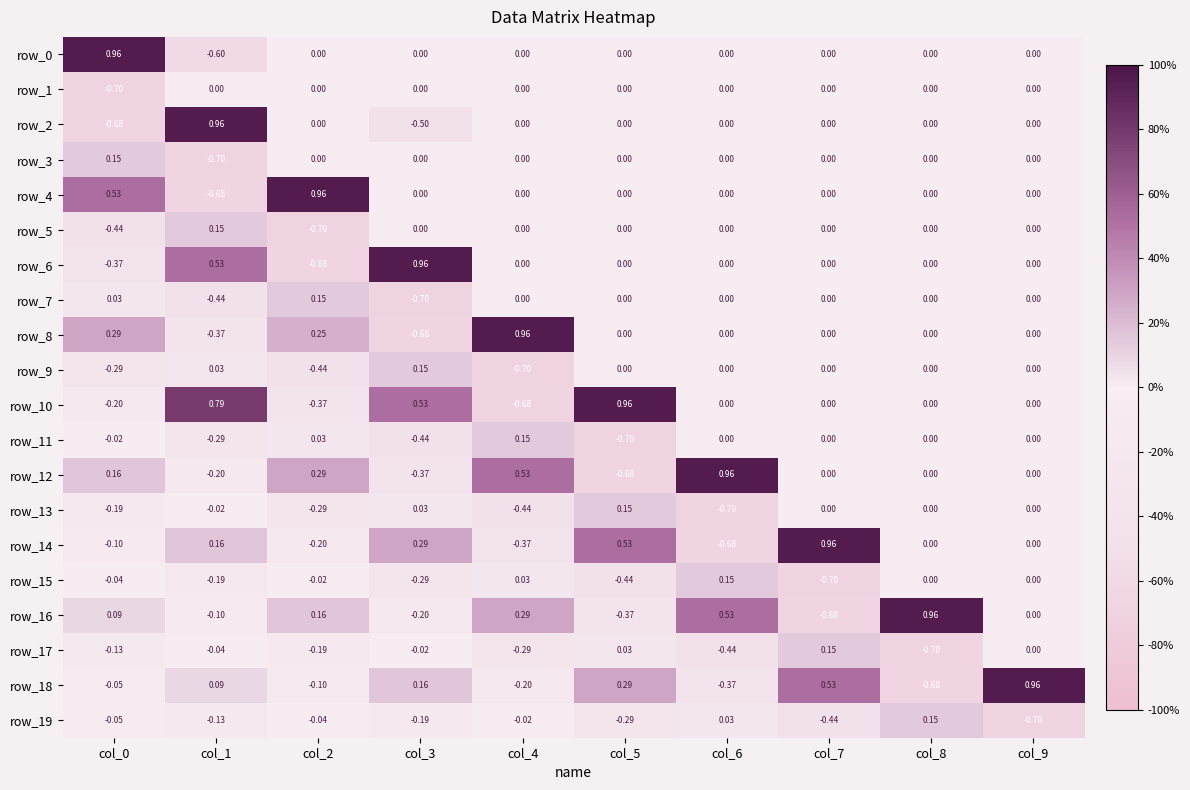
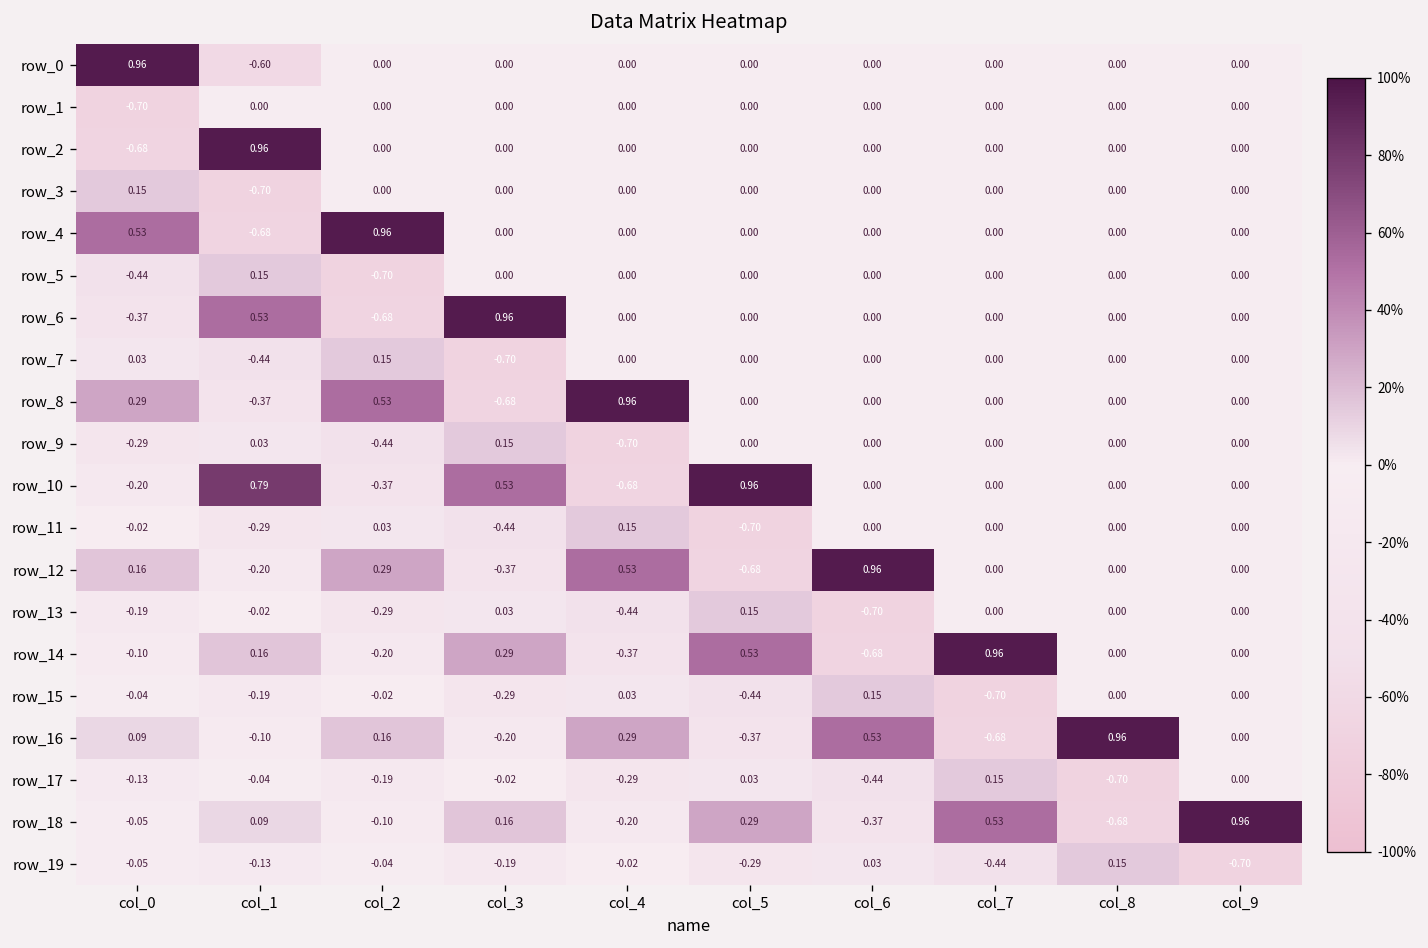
  {
    "row_0": {
      "col_0": 0.96,
      "col_1": -0.60,
      "col_2": 0.00,
      "col_3": 0.00,
      "col_4": 0.00,
      "col_5": 0.00,
      "col_6": 0.00,
      "col_7": 0.00,
      "col_8": 0.00,
      "col_9": 0.00
    },
    "row_1": {
      "col_1": 0.00,
      "col_2": 0.00,
      "col_3": 0.00,
      "col_4": 0.00,
      "col_5": 0.00,
      "col_6": 0.00,
      "col_7": 0.00,
      "col_8": 0.00,
      "col_9": 0.00
    },
    "row_2": {
      "col_1": 0.96,
      "col_2": 0.00,
-     "col_3": -0.50,
+     "col_3": 0.00,
      "col_4": 0.00,
      "col_5": 0.00,
      "col_6": 0.00,
      "col_7": 0.00,
      "col_8": 0.00,
      "col_9": 0.00
    },
    "row_3": {
      "col_0": 0.15,
      "col_2": 0.00,
      "col_3": 0.00,
      "col_4": 0.00,
      "col_5": 0.00,
      "col_6": 0.00,
      "col_7": 0.00,
      "col_8": 0.00,
      "col_9": 0.00
    },
    "row_4": {
      "col_0": 0.53,
      "col_2": 0.96,
      "col_3": 0.00,
      "col_4": 0.00,
      "col_5": 0.00,
      "col_6": 0.00,
      "col_7": 0.00,
      "col_8": 0.00,
      "col_9": 0.00
    },
    "row_5": {
      "col_0": -0.44,
      "col_1": 0.15,
      "col_3": 0.00,
      "col_4": 0.00,
      "col_5": 0.00,
      "col_6": 0.00,
      "col_7": 0.00,
      "col_8": 0.00,
      "col_9": 0.00
    },
    "row_6": {
      "col_0": -0.37,
      "col_1": 0.53,
      "col_3": 0.96,
      "col_4": 0.00,
      "col_5": 0.00,
      "col_6": 0.00,
      "col_7": 0.00,
      "col_8": 0.00,
      "col_9": 0.00
    },
    "row_7": {
      "col_0": 0.03,
      "col_1": -0.44,
      "col_2": 0.15,
      "col_4": 0.00,
      "col_5": 0.00,
      "col_6": 0.00,
      "col_7": 0.00,
      "col_8": 0.00,
      "col_9": 0.00
    },
    "row_8": {
      "col_0": 0.29,
      "col_1": -0.37,
-     "col_2": 0.25,
+     "col_2": 0.53,
      "col_4": 0.96,
      "col_5": 0.00,
      "col_6": 0.00,
      "col_7": 0.00,
      "col_8": 0.00,
      "col_9": 0.00
    },
    "row_9": {
      "col_0": -0.29,
      "col_1": 0.03,
      "col_2": -0.44,
      "col_3": 0.15,
      "col_5": 0.00,
      "col_6": 0.00,
      "col_7": 0.00,
      "col_8": 0.00,
      "col_9": 0.00
    },
    "row_10": {
      "col_0": -0.20,
      "col_1": 0.79,
      "col_2": -0.37,
      "col_3": 0.53,
      "col_5": 0.96,
      "col_6": 0.00,
      "col_7": 0.00,
      "col_8": 0.00,
      "col_9": 0.00
    },
    "row_11": {
      "col_0": -0.02,
      "col_1": -0.29,
      "col_2": 0.03,
      "col_3": -0.44,
      "col_4": 0.15,
      "col_6": 0.00,
      "col_7": 0.00,
      "col_8": 0.00,
      "col_9": 0.00
    },
    "row_12": {
      "col_0": 0.16,
      "col_1": -0.20,
      "col_2": 0.29,
      "col_3": -0.37,
      "col_4": 0.53,
      "col_6": 0.96,
      "col_7": 0.00,
      "col_8": 0.00,
      "col_9": 0.00
    },
    "row_13": {
      "col_0": -0.19,
      "col_1": -0.02,
      "col_2": -0.29,
      "col_3": 0.03,
      "col_4": -0.44,
      "col_5": 0.15,
      "col_7": 0.00,
      "col_8": 0.00,
      "col_9": 0.00
    },
    "row_14": {
      "col_0": -0.10,
      "col_1": 0.16,
      "col_2": -0.20,
      "col_3": 0.29,
      "col_4": -0.37,
      "col_5": 0.53,
      "col_7": 0.96,
      "col_8": 0.00,
      "col_9": 0.00
    },
    "row_15": {
      "col_0": -0.04,
      "col_1": -0.19,
      "col_2": -0.02,
      "col_3": -0.29,
      "col_4": 0.03,
      "col_5": -0.44,
      "col_6": 0.15,
      "col_8": 0.00,
      "col_9": 0.00
    },
    "row_16": {
      "col_0": 0.09,
      "col_1": -0.10,
      "col_2": 0.16,
      "col_3": -0.20,
      "col_4": 0.29,
      "col_5": -0.37,
      "col_6": 0.53,
      "col_8": 0.96,
      "col_9": 0.00
    },
    "row_17": {
      "col_0": -0.13,
      "col_1": -0.04,
      "col_2": -0.19,
      "col_3": -0.02,
      "col_4": -0.29,
      "col_5": 0.03,
      "col_6": -0.44,
      "col_7": 0.15,
      "col_9": 0.00
    },
    "row_18": {
      "col_0": -0.05,
      "col_1": 0.09,
      "col_2": -0.10,
      "col_3": 0.16,
      "col_4": -0.20,
      "col_5": 0.29,
      "col_6": -0.37,
      "col_7": 0.53,
      "col_9": 0.96
    },
    "row_19": {
      "col_0": -0.05,
      "col_1": -0.13,
      "col_2": -0.04,
      "col_3": -0.19,
      "col_4": -0.02,
      "col_5": -0.29,
      "col_6": 0.03,
      "col_7": -0.44,
      "col_8": 0.15
    }
  }
